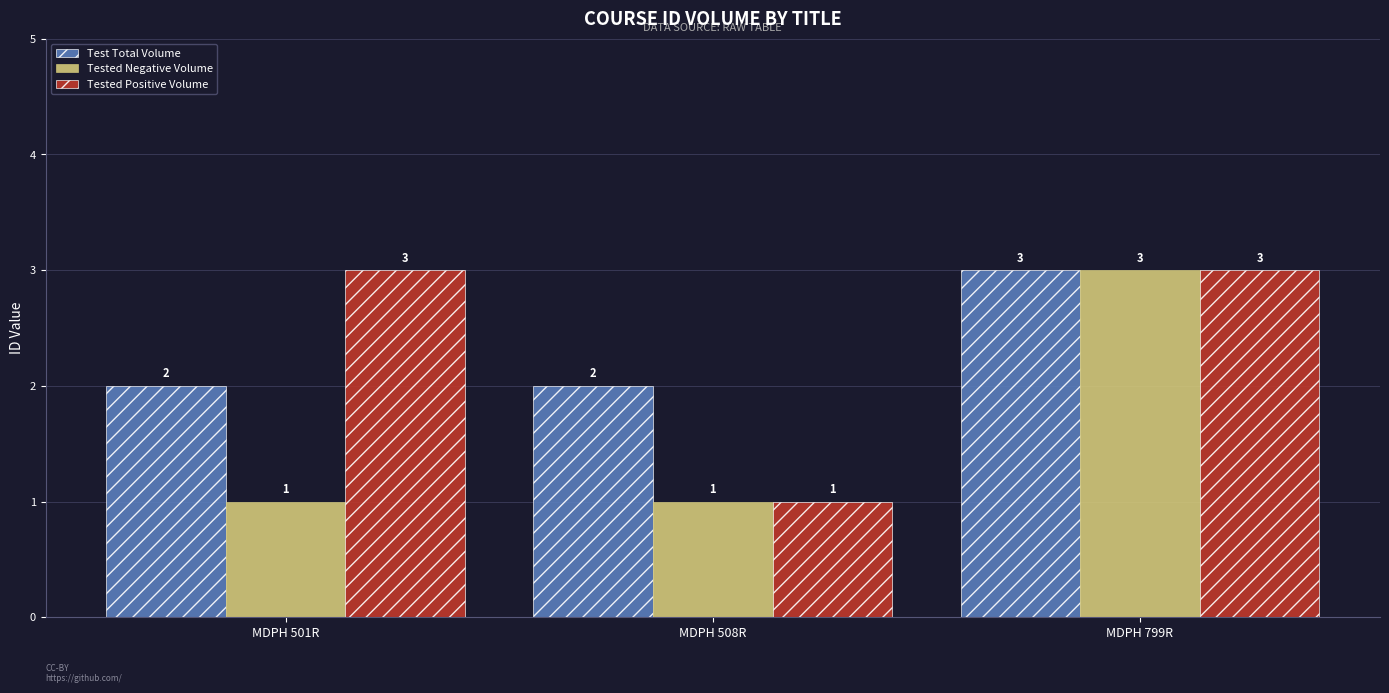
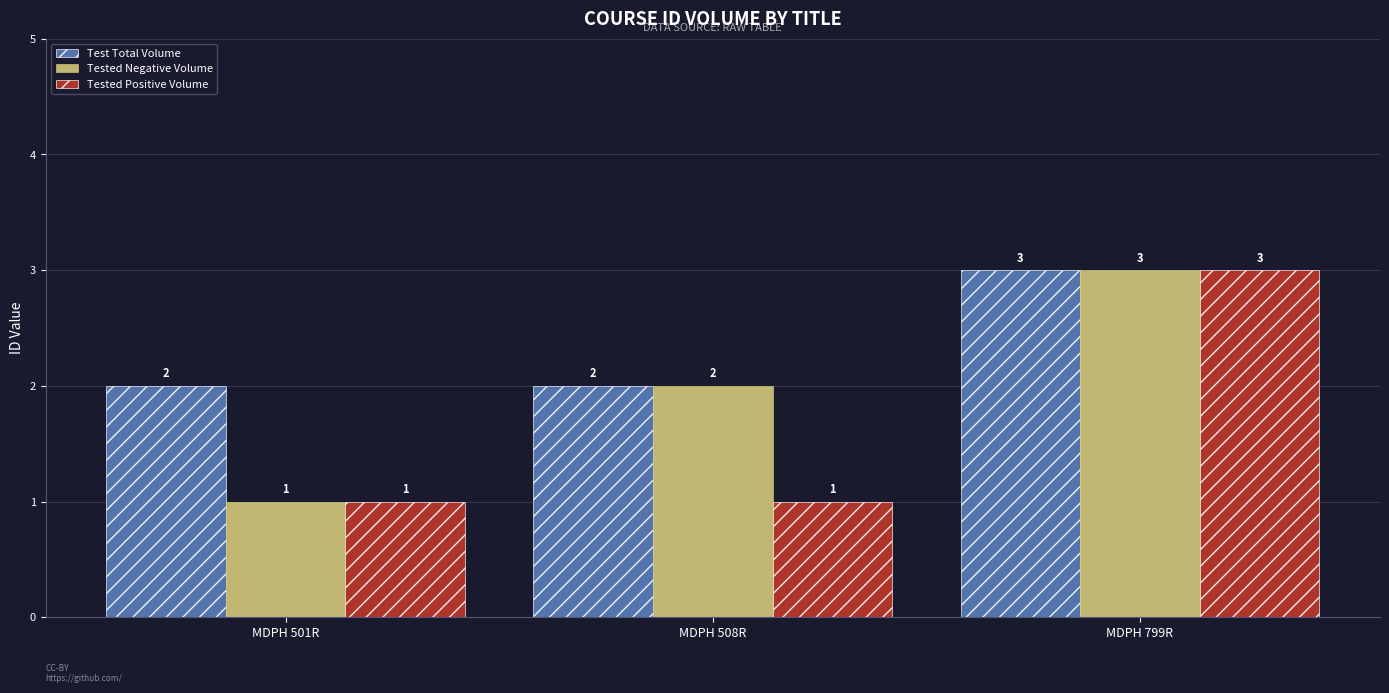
  {
    "Test Total Volume": {
      "MDPH 501R": 2,
      "MDPH 508R": 2,
      "MDPH 799R": 3
    },
    "Tested Negative Volume": {
      "MDPH 501R": 1,
-     "MDPH 508R": 1,
+     "MDPH 508R": 2,
      "MDPH 799R": 3
    },
    "Tested Positive Volume": {
-     "MDPH 501R": 3,
+     "MDPH 501R": 1,
      "MDPH 508R": 1,
      "MDPH 799R": 3
    }
  }
